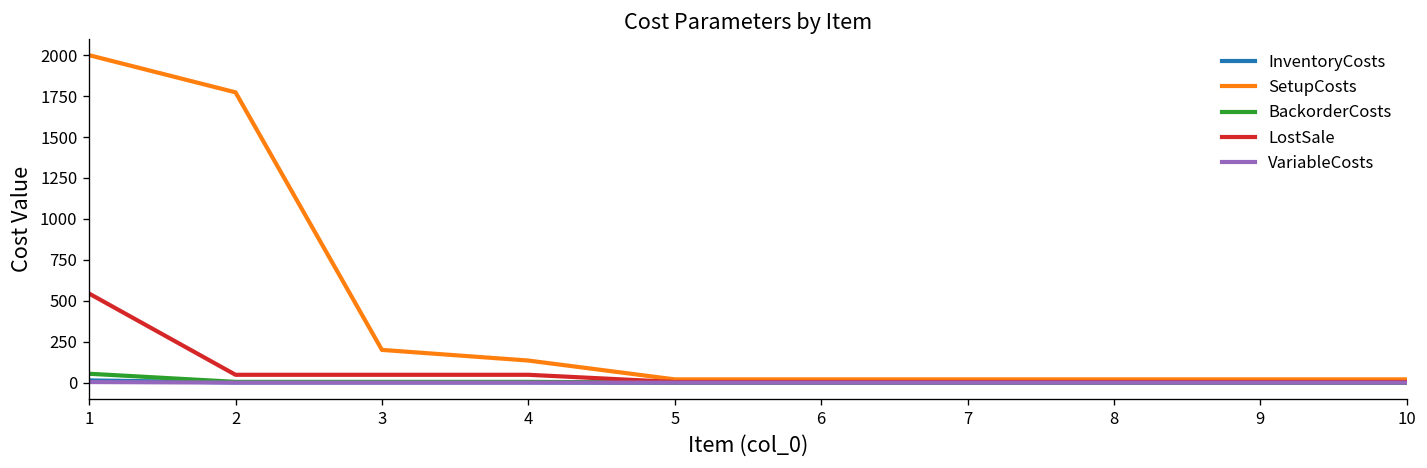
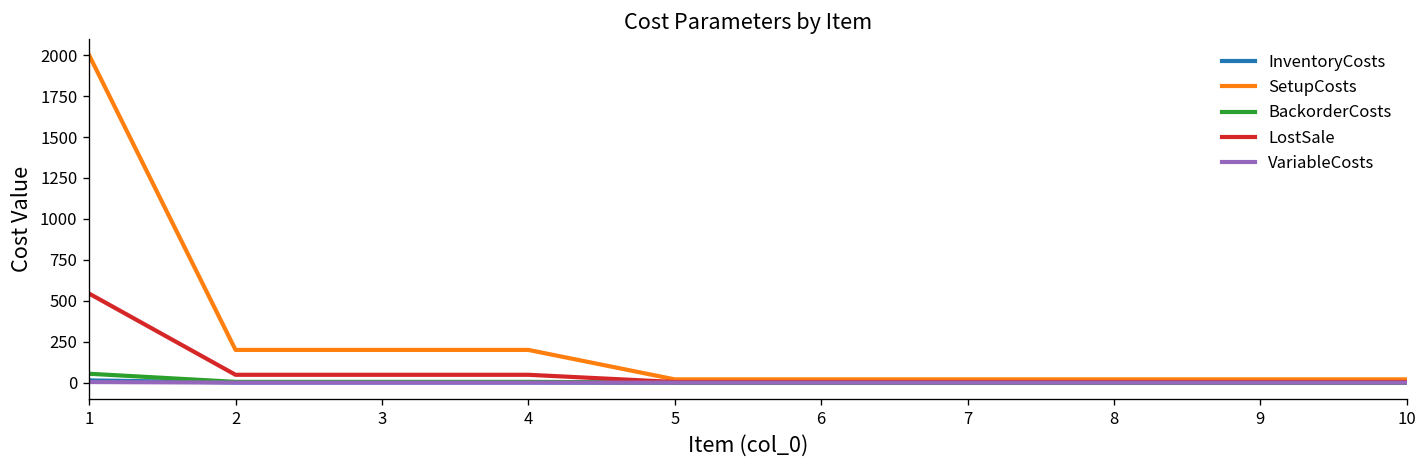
  {
    "SetupCosts": {
      "1": 2000,
-     "2": 1770,
+     "2": 200,
      "3": 200,
-     "4": 140
+     "4": 200
    },
    "BackorderCosts": {
      "1": 50
    },
    "LostSale": {
      "1": 540,
      "2": 50,
      "3": 50,
      "4": 50
    }
  }
